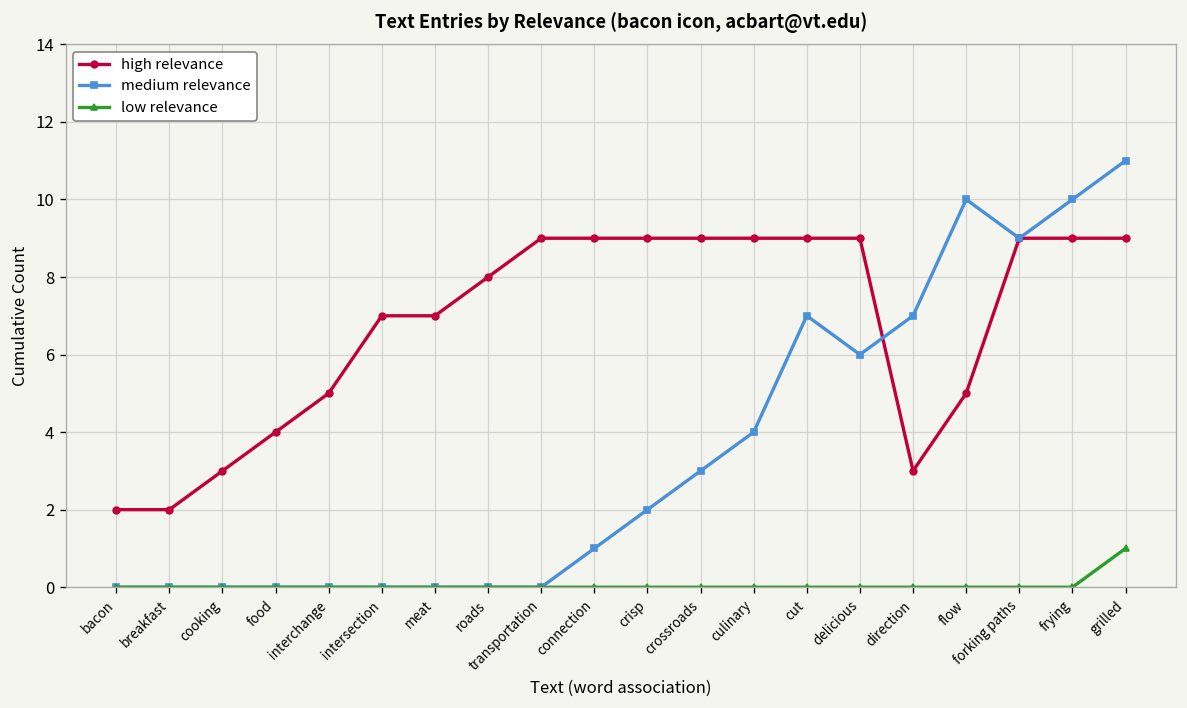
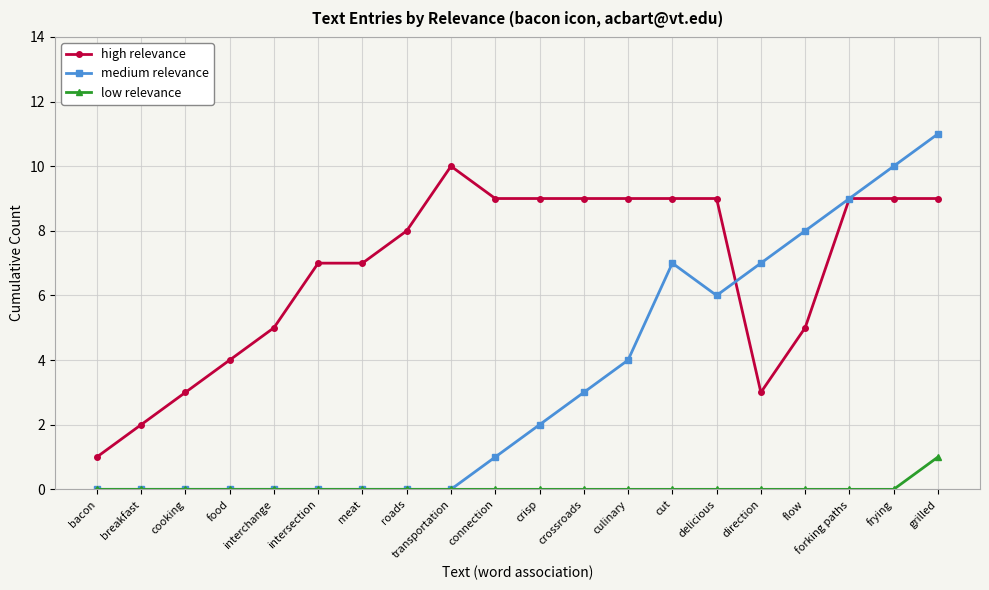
  {
    "high relevance": {
-     "bacon": 2,
+     "bacon": 1,
      "breakfast": 2,
      "cooking": 3,
      "food": 4,
      "interchange": 5,
      "intersection": 7,
      "meat": 7,
      "roads": 8,
-     "transportation": 9,
+     "transportation": 10,
      "connection": 9,
      "crisp": 9,
      "crossroads": 9,
      "culinary": 9,
      "cut": 9,
      "delicious": 9,
      "direction": 3,
      "flow": 5,
      "frying": 9,
      "grilled": 9
    },
    "medium relevance": {
      "connection": 1,
      "crisp": 2,
      "crossroads": 3,
      "culinary": 4,
      "cut": 7,
      "delicious": 6,
      "direction": 7,
-     "flow": 10,
+     "flow": 8,
      "frying": 10,
      "grilled": 11
    },
    "low relevance": {
      "connection": 0,
      "crisp": 0,
      "crossroads": 0,
      "culinary": 0,
      "cut": 0,
      "delicious": 0,
      "direction": 0,
      "flow": 0,
      "forking paths": 0,
      "frying": 0,
      "grilled": 1
    }
  }
